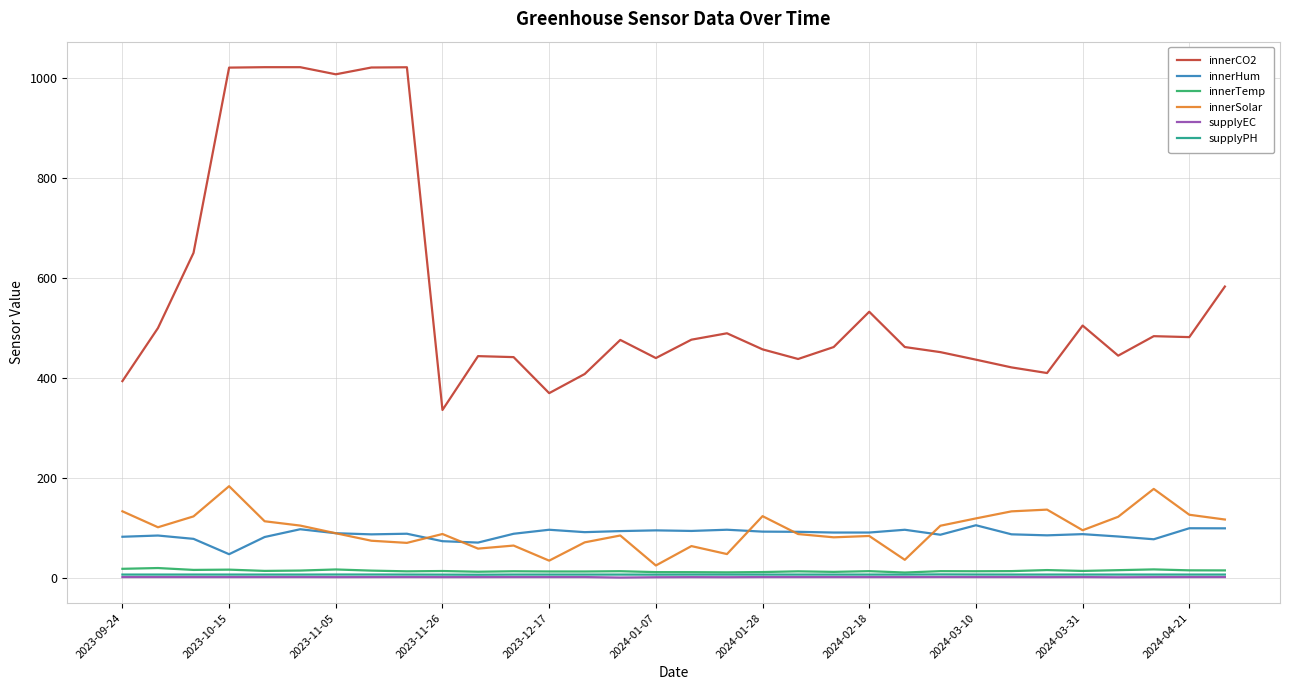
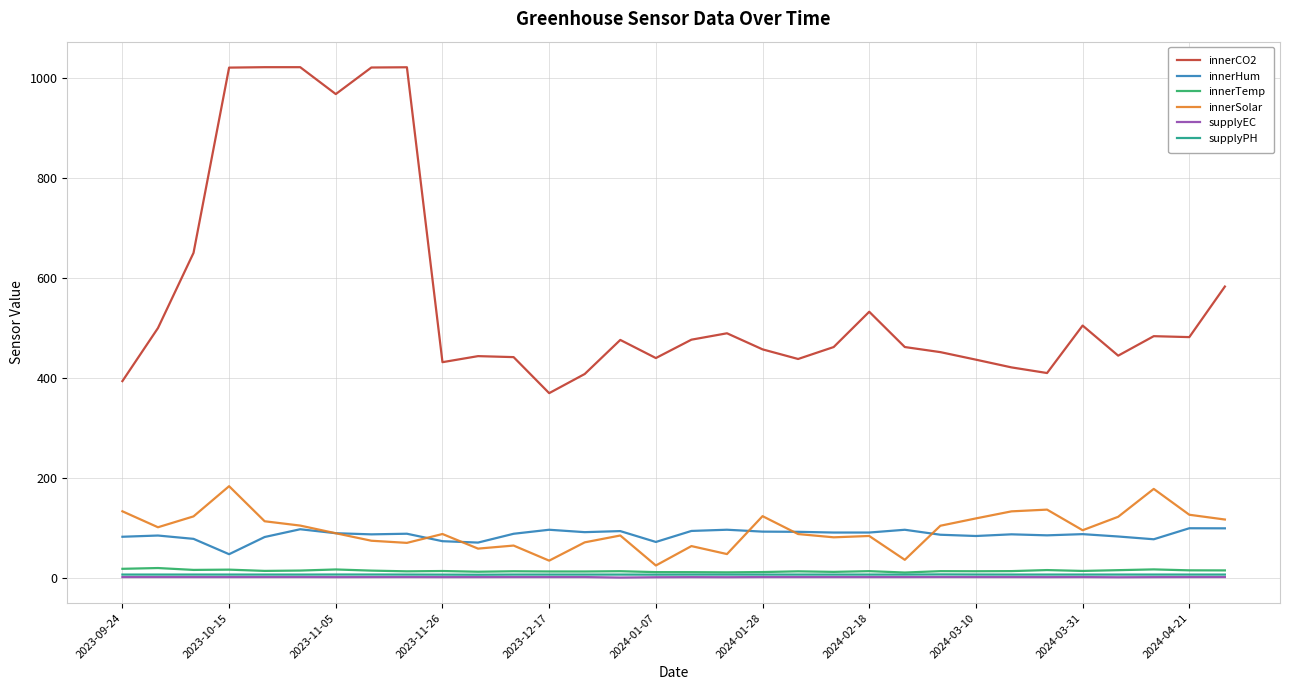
  {
    "innerCO2": {
      "2023-09-24": 390,
      "2023-10-15": 1020,
-     "2023-11-05": 1010,
-     "2023-11-26": 340,
+     "2023-11-05": 970,
+     "2023-11-26": 430,
      "2023-12-17": 370,
      "2024-01-07": 440,
      "2024-01-28": 460,
      "2024-02-18": 530,
      "2024-03-10": 440,
      "2024-03-31": 500,
      "2024-04-21": 480
    },
    "innerHum": {
      "2023-09-24": 80,
      "2023-10-15": 50,
      "2023-11-26": 70,
      "2023-12-17": 100,
-     "2024-01-07": 90,
+     "2024-01-07": 70,
      "2024-01-28": 90,
      "2024-02-18": 90,
-     "2024-03-10": 100,
+     "2024-03-10": 80,
      "2024-03-31": 90,
      "2024-04-21": 100
    },
    "innerSolar": {
      "2023-09-24": 130,
      "2023-10-15": 180,
      "2023-11-26": 90,
      "2023-12-17": 30,
      "2024-01-07": 20,
      "2024-01-28": 120,
      "2024-02-18": 80,
      "2024-03-10": 120,
      "2024-03-31": 90,
      "2024-04-21": 130
    },
    "supplyEC": {
      "2023-11-05": 0,
      "2024-01-07": 0
    }
  }
